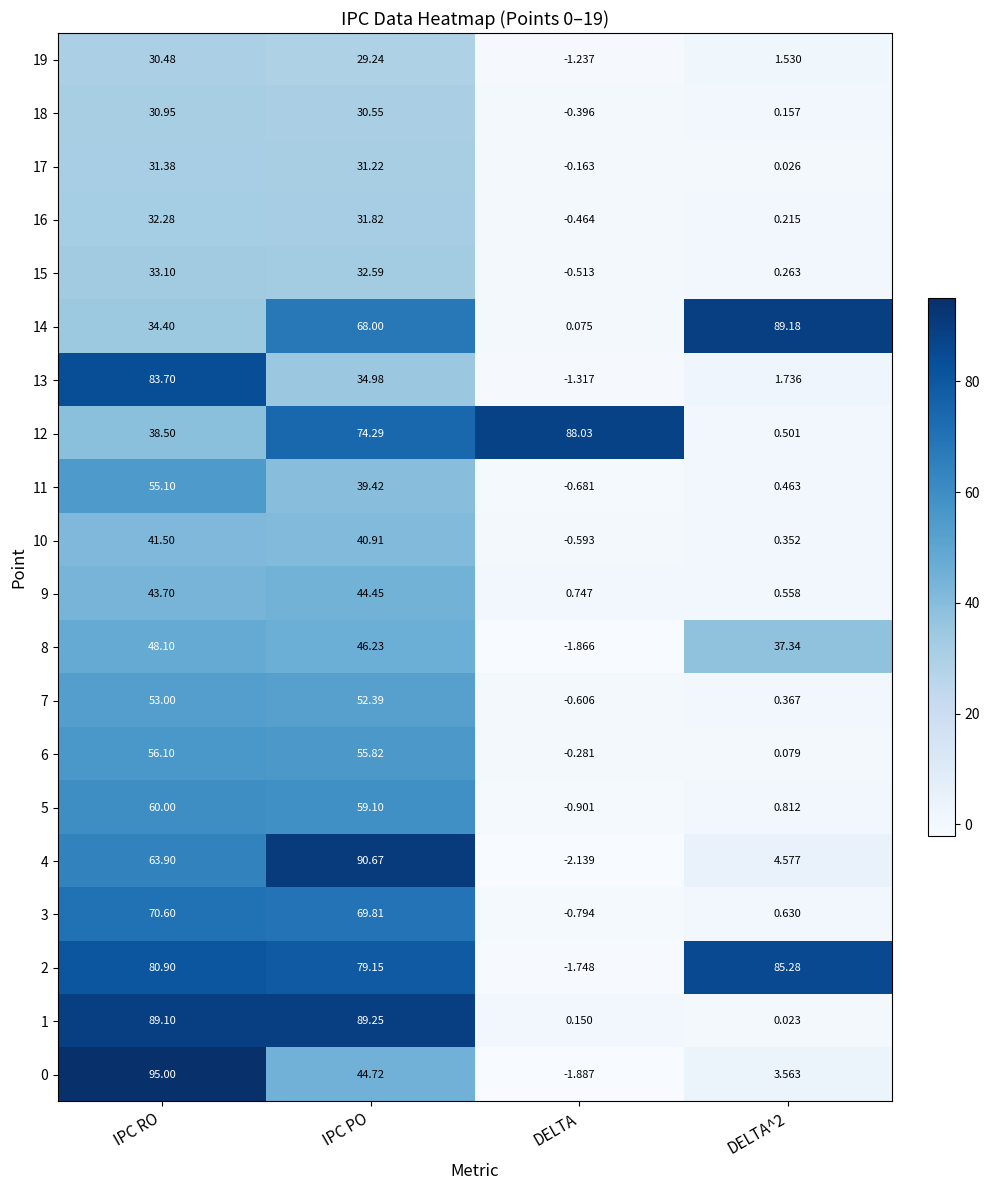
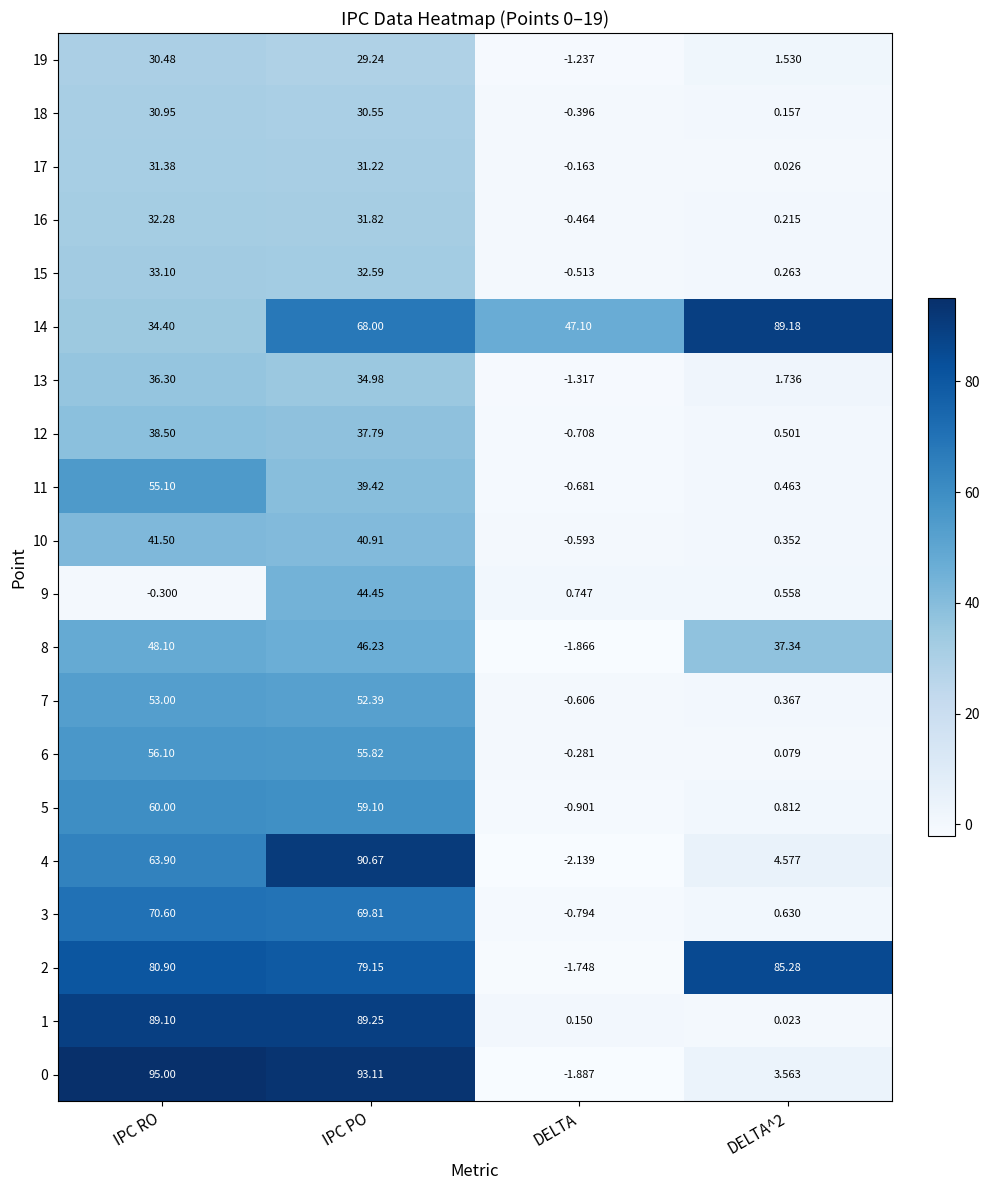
  {
    "19": {
      "IPC RO": 30.48,
      "IPC PO": 29.24,
      "DELTA": -1.237,
      "DELTA^2": 1.530
    },
    "18": {
      "IPC RO": 30.95,
      "IPC PO": 30.55,
      "DELTA": -0.396,
      "DELTA^2": 0.157
    },
    "17": {
      "IPC RO": 31.38,
      "IPC PO": 31.22,
      "DELTA": -0.163,
      "DELTA^2": 0.026
    },
    "16": {
      "IPC RO": 32.28,
      "IPC PO": 31.82,
      "DELTA": -0.464,
      "DELTA^2": 0.215
    },
    "15": {
      "IPC RO": 33.10,
      "IPC PO": 32.59,
      "DELTA": -0.513,
      "DELTA^2": 0.263
    },
    "14": {
      "IPC RO": 34.40,
      "IPC PO": 68.00,
-     "DELTA": 0.075,
+     "DELTA": 47.10,
      "DELTA^2": 89.18
    },
    "13": {
-     "IPC RO": 83.70,
+     "IPC RO": 36.30,
      "IPC PO": 34.98,
      "DELTA": -1.317,
      "DELTA^2": 1.736
    },
    "12": {
      "IPC RO": 38.50,
-     "IPC PO": 74.29,
-     "DELTA": 88.03,
+     "IPC PO": 37.79,
+     "DELTA": -0.708,
      "DELTA^2": 0.501
    },
    "11": {
      "IPC RO": 55.10,
      "IPC PO": 39.42,
      "DELTA": -0.681,
      "DELTA^2": 0.463
    },
    "10": {
      "IPC RO": 41.50,
      "IPC PO": 40.91,
      "DELTA": -0.593,
      "DELTA^2": 0.352
    },
    "9": {
-     "IPC RO": 43.70,
+     "IPC RO": -0.300,
      "IPC PO": 44.45,
      "DELTA": 0.747,
      "DELTA^2": 0.558
    },
    "8": {
      "IPC RO": 48.10,
      "IPC PO": 46.23,
      "DELTA": -1.866,
      "DELTA^2": 37.34
    },
    "7": {
      "IPC RO": 53.00,
      "IPC PO": 52.39,
      "DELTA": -0.606,
      "DELTA^2": 0.367
    },
    "6": {
      "IPC RO": 56.10,
      "IPC PO": 55.82,
      "DELTA": -0.281,
      "DELTA^2": 0.079
    },
    "5": {
      "IPC RO": 60.00,
      "IPC PO": 59.10,
      "DELTA": -0.901,
      "DELTA^2": 0.812
    },
    "4": {
      "IPC RO": 63.90,
      "IPC PO": 90.67,
      "DELTA": -2.139,
      "DELTA^2": 4.577
    },
    "3": {
      "IPC RO": 70.60,
      "IPC PO": 69.81,
      "DELTA": -0.794,
      "DELTA^2": 0.630
    },
    "2": {
      "IPC RO": 80.90,
      "IPC PO": 79.15,
      "DELTA": -1.748,
      "DELTA^2": 85.28
    },
    "1": {
      "IPC RO": 89.10,
      "IPC PO": 89.25,
      "DELTA": 0.150,
      "DELTA^2": 0.023
    },
    "0": {
      "IPC RO": 95.00,
-     "IPC PO": 44.72,
+     "IPC PO": 93.11,
      "DELTA": -1.887,
      "DELTA^2": 3.563
    }
  }
